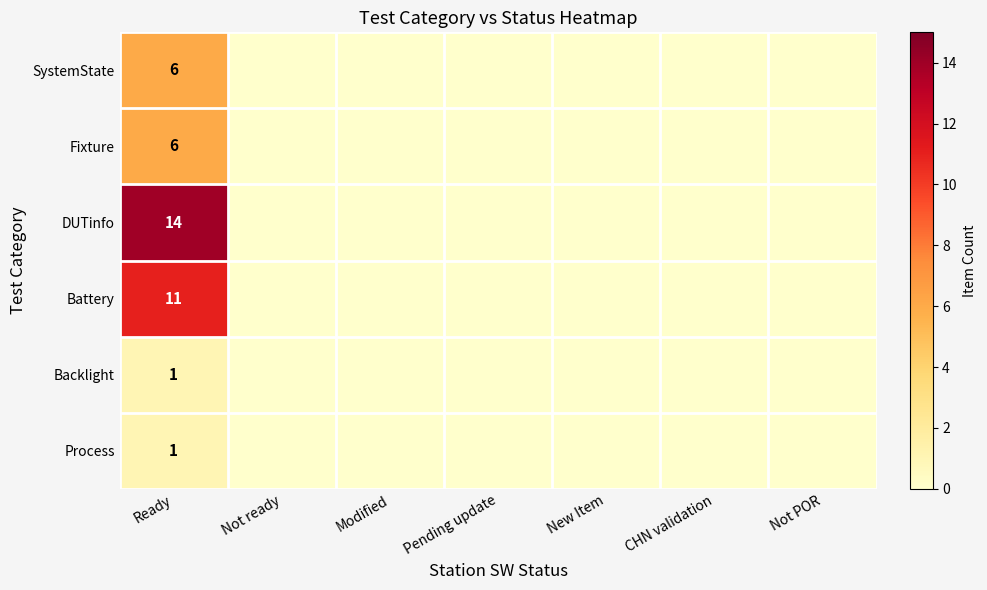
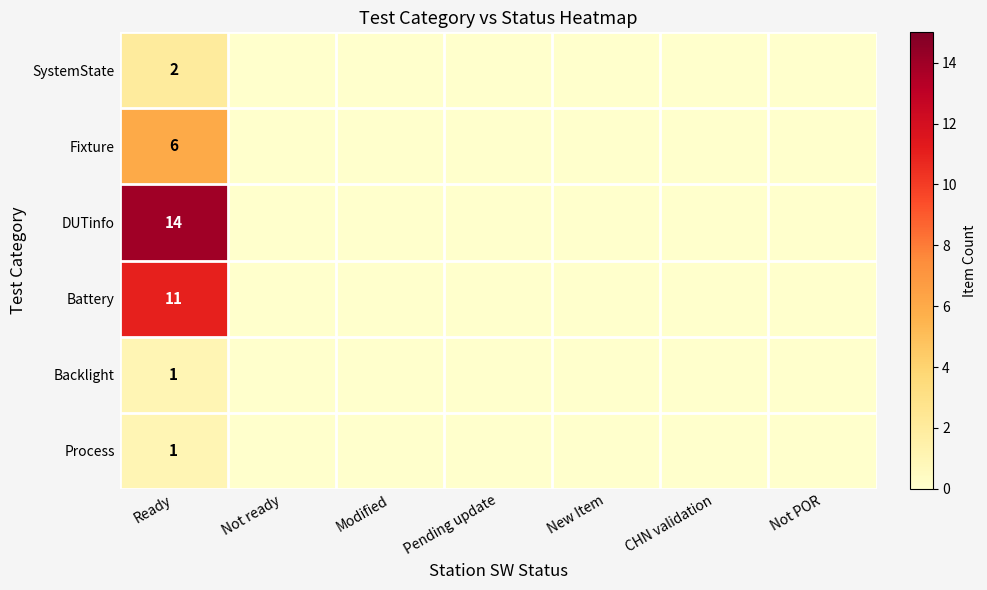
  {
    "SystemState": {
-     "Ready": 6
+     "Ready": 2
    },
    "Fixture": {
      "Ready": 6
    },
    "DUTinfo": {
      "Ready": 14
    },
    "Battery": {
      "Ready": 11
    },
    "Backlight": {
      "Ready": 1
    },
    "Process": {
      "Ready": 1
    }
  }
